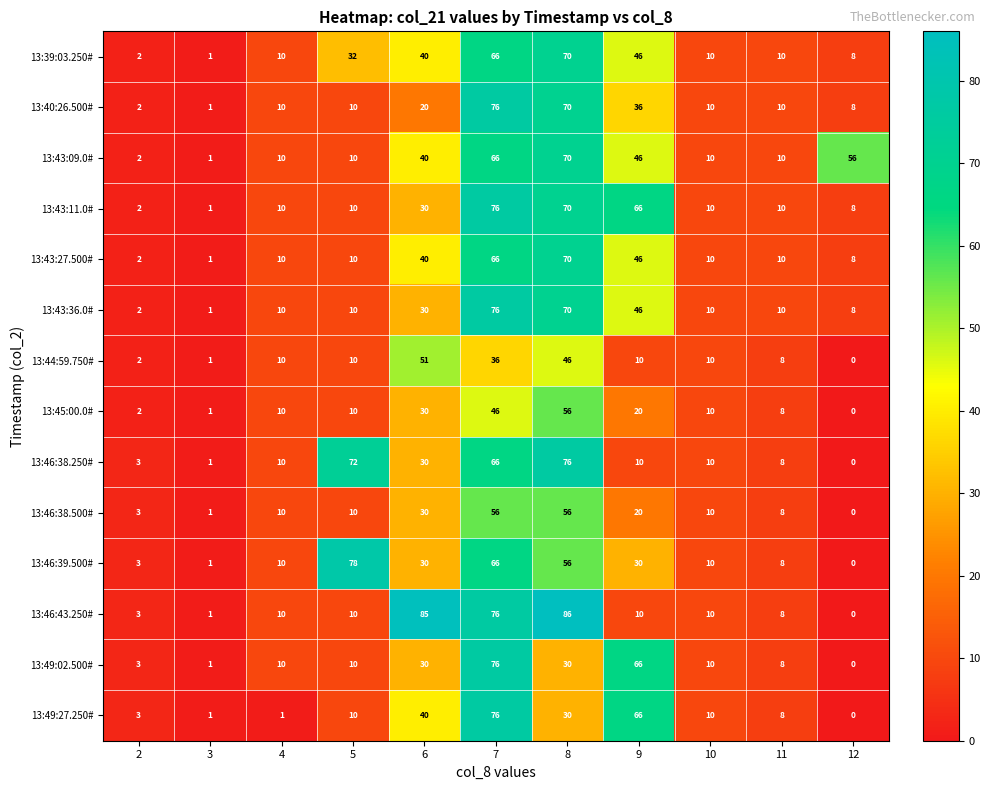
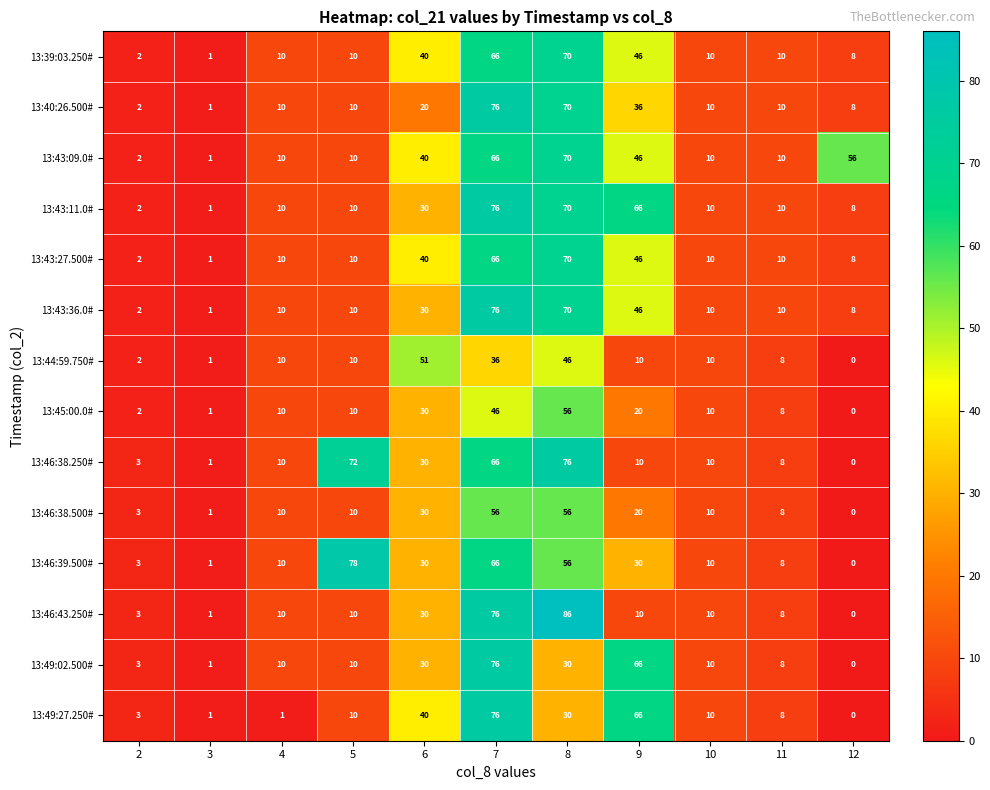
  {
    "13:39:03.250#": {
      "2": 2,
      "3": 1,
      "4": 10,
-     "5": 32,
+     "5": 10,
      "6": 40,
      "7": 66,
      "8": 70,
      "9": 46,
      "10": 10,
      "11": 10,
      "12": 8
    },
    "13:40:26.500#": {
      "2": 2,
      "3": 1,
      "4": 10,
      "5": 10,
      "6": 20,
      "7": 76,
      "8": 70,
      "9": 36,
      "10": 10,
      "11": 10,
      "12": 8
    },
    "13:43:09.0#": {
      "2": 2,
      "3": 1,
      "4": 10,
      "5": 10,
      "6": 40,
      "7": 66,
      "8": 70,
      "9": 46,
      "10": 10,
      "11": 10,
      "12": 56
    },
    "13:43:11.0#": {
      "2": 2,
      "3": 1,
      "4": 10,
      "5": 10,
      "6": 30,
      "7": 76,
      "8": 70,
      "9": 66,
      "10": 10,
      "11": 10,
      "12": 8
    },
    "13:43:27.500#": {
      "2": 2,
      "3": 1,
      "4": 10,
      "5": 10,
      "6": 40,
      "7": 66,
      "8": 70,
      "9": 46,
      "10": 10,
      "11": 10,
      "12": 8
    },
    "13:43:36.0#": {
      "2": 2,
      "3": 1,
      "4": 10,
      "5": 10,
      "6": 30,
      "7": 76,
      "8": 70,
      "9": 46,
      "10": 10,
      "11": 10,
      "12": 8
    },
    "13:44:59.750#": {
      "2": 2,
      "3": 1,
      "4": 10,
      "5": 10,
      "6": 51,
      "7": 36,
      "8": 46,
      "9": 10,
      "10": 10,
      "11": 8,
      "12": 0
    },
    "13:45:00.0#": {
      "2": 2,
      "3": 1,
      "4": 10,
      "5": 10,
      "6": 30,
      "7": 46,
      "8": 56,
      "9": 20,
      "10": 10,
      "11": 8,
      "12": 0
    },
    "13:46:38.250#": {
      "2": 3,
      "3": 1,
      "4": 10,
      "5": 72,
      "6": 30,
      "7": 66,
      "8": 76,
      "9": 10,
      "10": 10,
      "11": 8,
      "12": 0
    },
    "13:46:38.500#": {
      "2": 3,
      "3": 1,
      "4": 10,
      "5": 10,
      "6": 30,
      "7": 56,
      "8": 56,
      "9": 20,
      "10": 10,
      "11": 8,
      "12": 0
    },
    "13:46:39.500#": {
      "2": 3,
      "3": 1,
      "4": 10,
      "5": 78,
      "6": 30,
      "7": 66,
      "8": 56,
      "9": 30,
      "10": 10,
      "11": 8,
      "12": 0
    },
    "13:46:43.250#": {
      "2": 3,
      "3": 1,
      "4": 10,
      "5": 10,
-     "6": 85,
+     "6": 30,
      "7": 76,
      "8": 86,
      "9": 10,
      "10": 10,
      "11": 8,
      "12": 0
    },
    "13:49:02.500#": {
      "2": 3,
      "3": 1,
      "4": 10,
      "5": 10,
      "6": 30,
      "7": 76,
      "8": 30,
      "9": 66,
      "10": 10,
      "11": 8,
      "12": 0
    },
    "13:49:27.250#": {
      "2": 3,
      "3": 1,
      "4": 1,
      "5": 10,
      "6": 40,
      "7": 76,
      "8": 30,
      "9": 66,
      "10": 10,
      "11": 8,
      "12": 0
    }
  }
